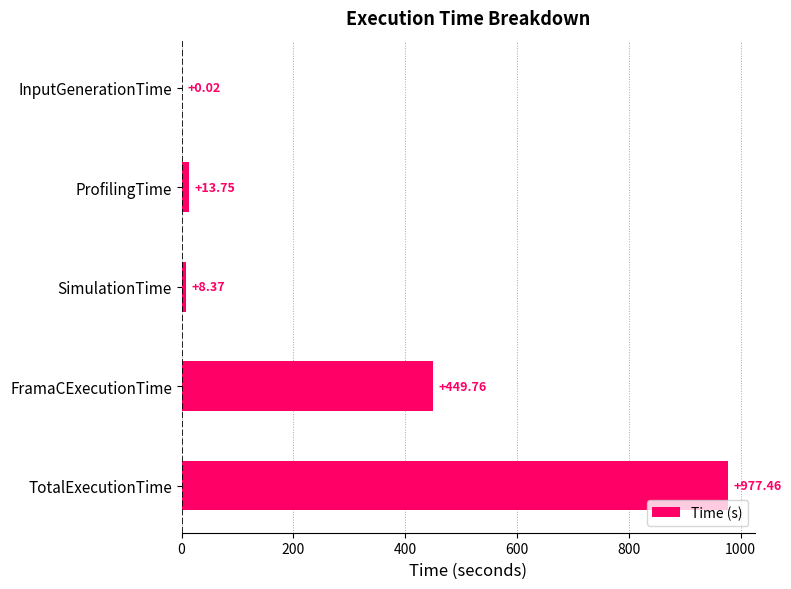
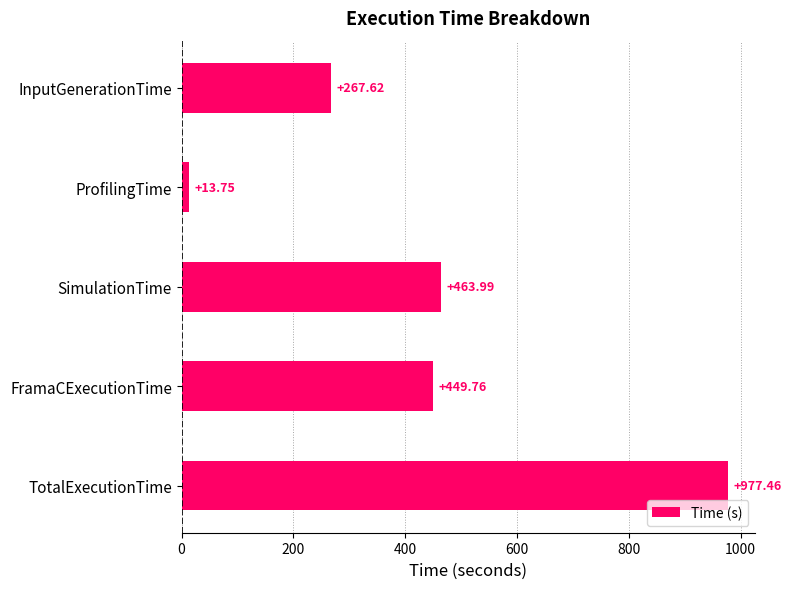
  {
-   "InputGenerationTime": "+0.02",
+   "InputGenerationTime": "+267.62",
    "ProfilingTime": "+13.75",
-   "SimulationTime": "+8.37",
+   "SimulationTime": "+463.99",
    "FramaCExecutionTime": "+449.76",
    "TotalExecutionTime": "+977.46"
  }
